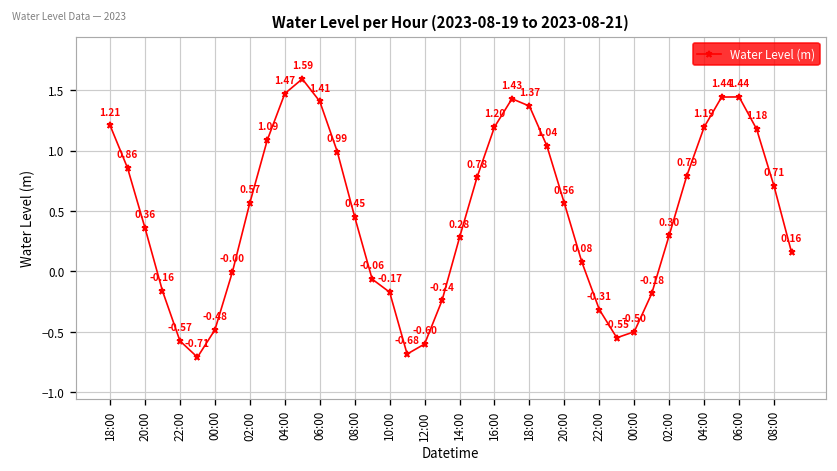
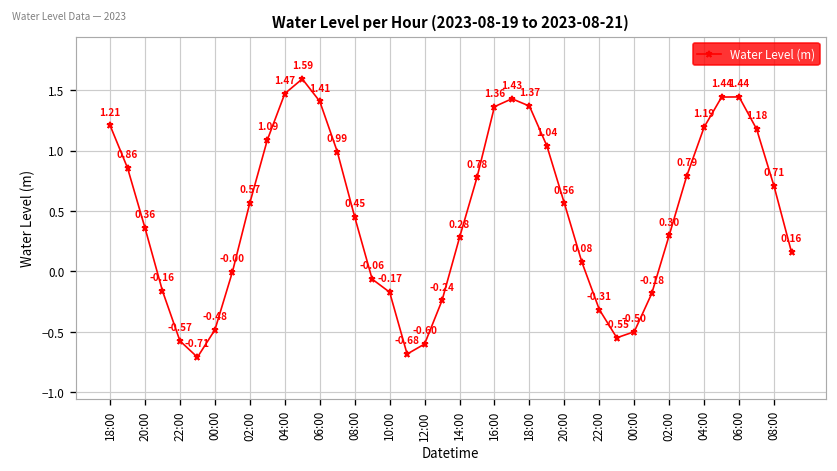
  {
    "10:00": -0.17,
    "12:00": -0.60,
    "14:00": 0.28,
-   "16:00": 1.20
+   "16:00": 1.36
  }
